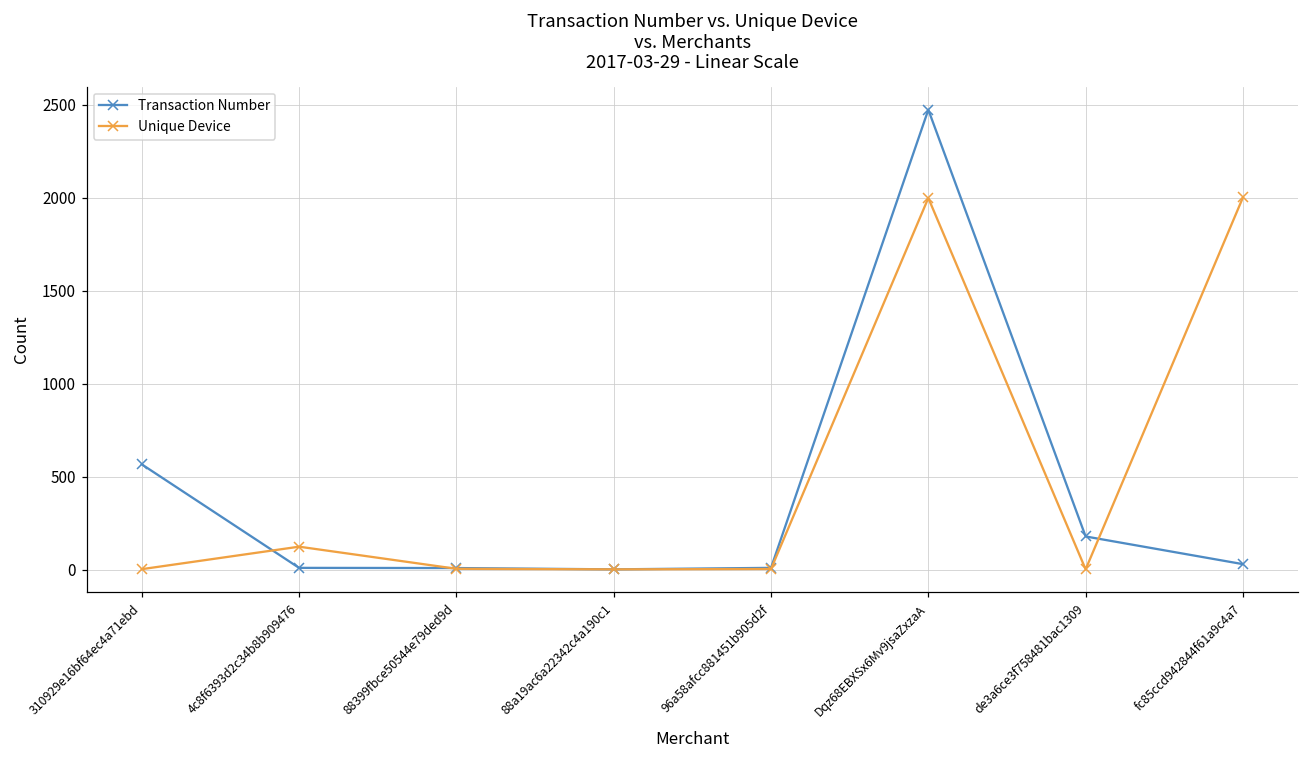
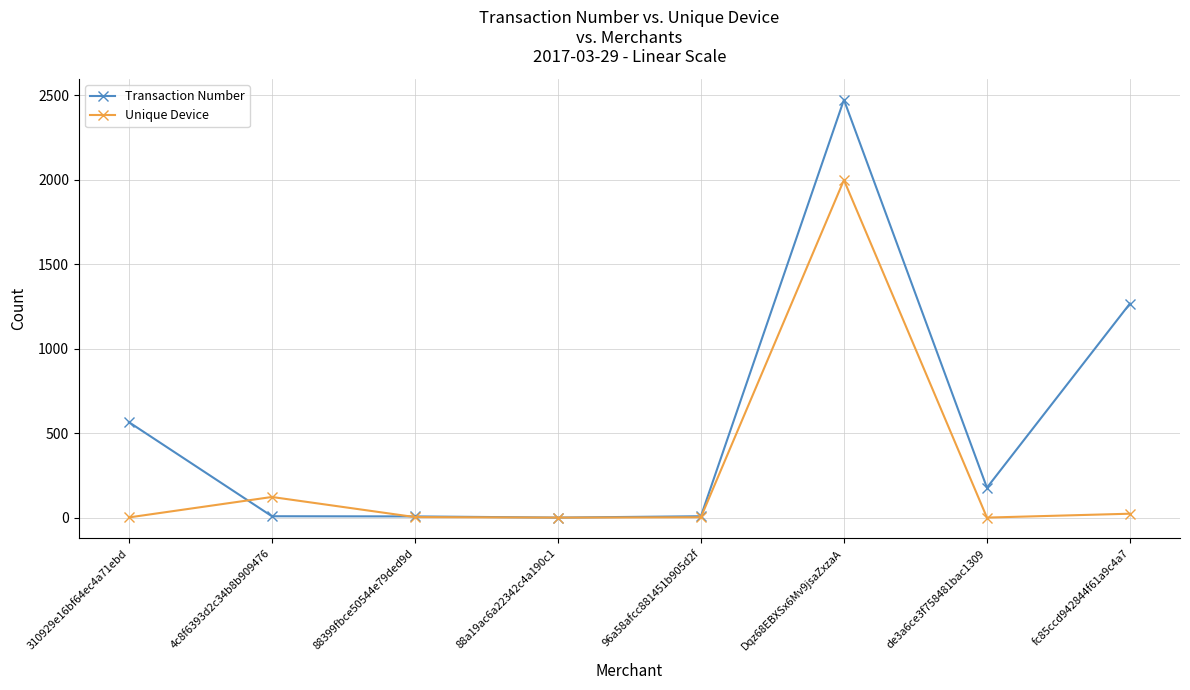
  {
    "Transaction Number": {
      "310929e16bf64ec4a71ebd": 570,
      "4c8f6393d2c34b8b909476": 10,
      "Dqz68EBXSx6Mv9jsaZxzaA": 2470,
      "de3a6ce3f758481bac1309": 180,
-     "fc85ccd942844f61a9c4a7": 30
+     "fc85ccd942844f61a9c4a7": 1270
    },
    "Unique Device": {
      "310929e16bf64ec4a71ebd": 0,
      "4c8f6393d2c34b8b909476": 120,
      "Dqz68EBXSx6Mv9jsaZxzaA": 2000,
      "de3a6ce3f758481bac1309": 0,
-     "fc85ccd942844f61a9c4a7": 2000
+     "fc85ccd942844f61a9c4a7": 20
    }
  }
